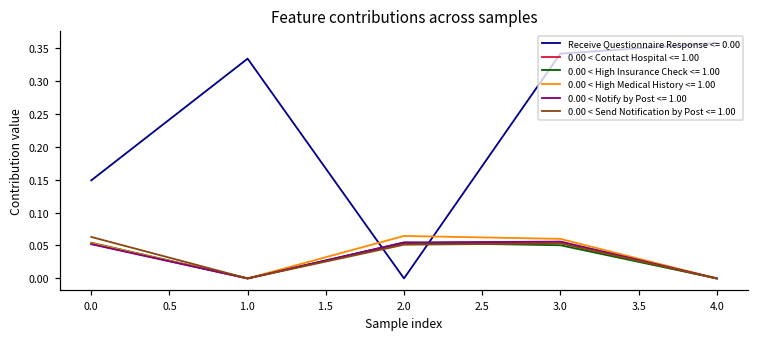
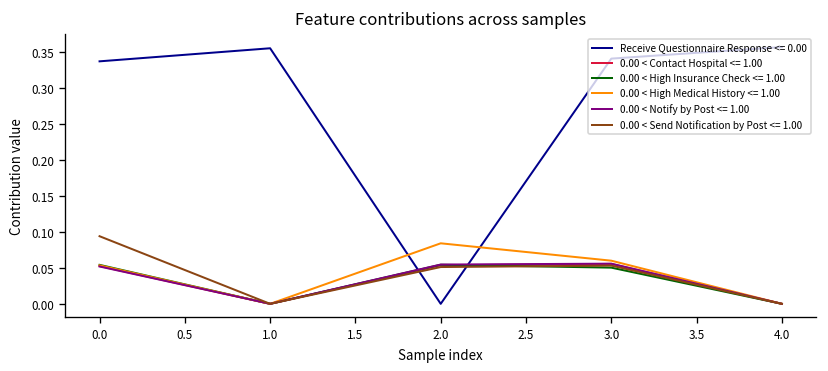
  {
    "Receive Questionnaire Response <= 0.00": {
-     "0.0": 0.15,
-     "1.0": 0.33,
+     "0.0": 0.34,
+     "1.0": 0.36,
      "2.0": 0.00
    },
    "0.00 < High Medical History <= 1.00": {
-     "2.0": 0.06
+     "2.0": 0.08
    },
    "0.00 < Send Notification by Post <= 1.00": {
-     "0.0": 0.06
+     "0.0": 0.09
    }
  }
